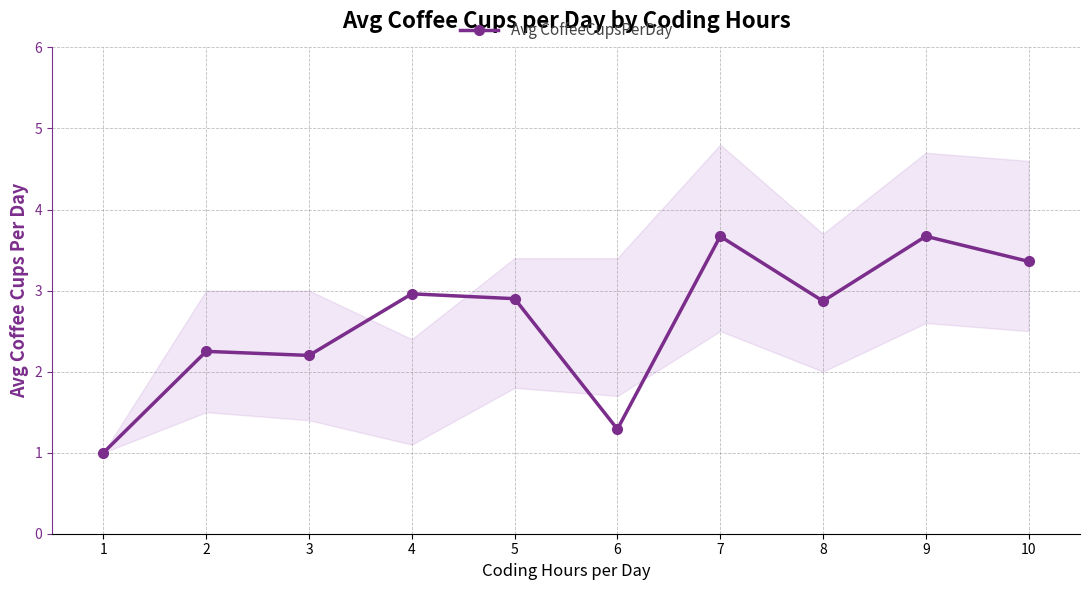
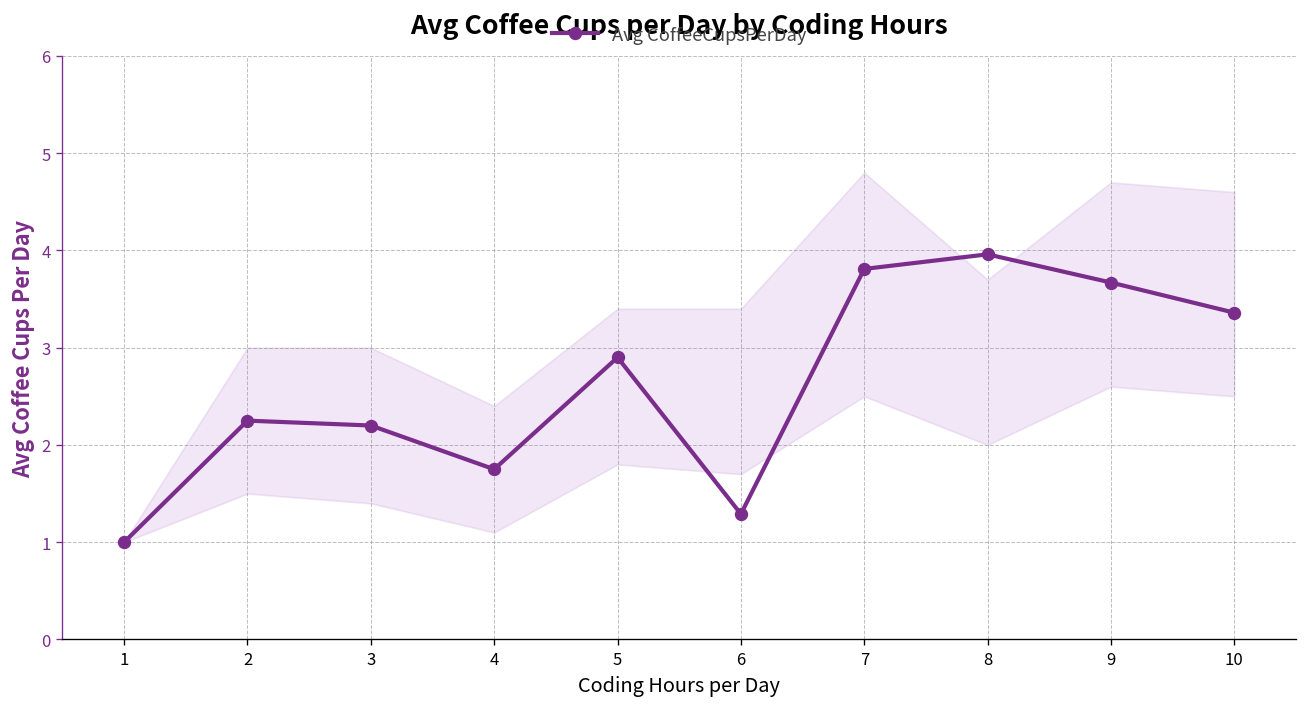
  {
    "Avg CoffeeCupsPerDay": {
      "2": 2.3,
      "3": 2.2,
-     "4": 3.0,
+     "4": 1.8,
      "5": 2.9,
      "6": 1.3,
-     "7": 3.7,
-     "8": 2.9,
+     "7": 3.8,
+     "8": 4.0,
      "9": 3.7,
      "10": 3.4
    }
  }
